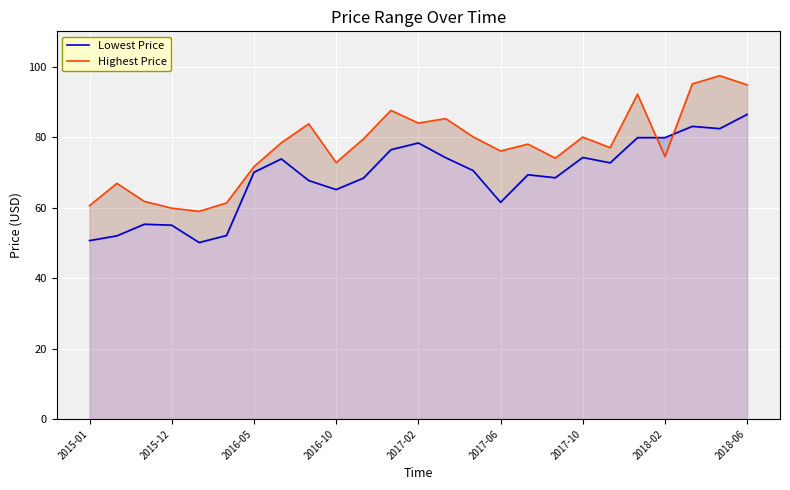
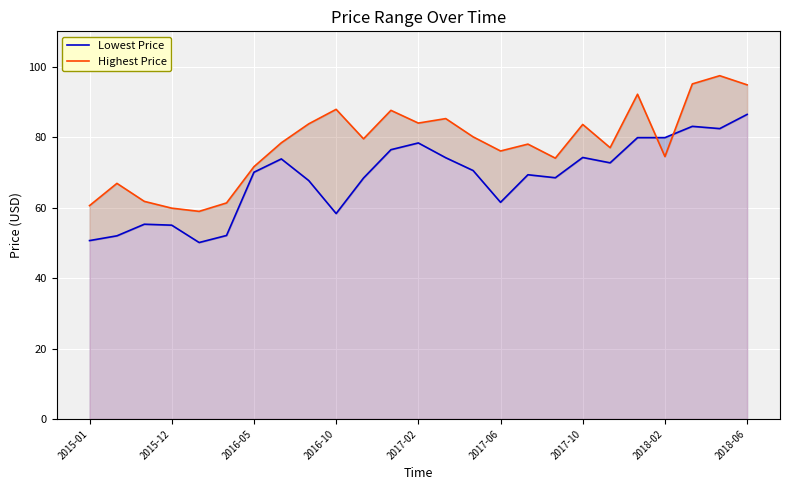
  {
    "Lowest Price": {
      "2015-01": 51,
      "2015-12": 55,
      "2016-05": 70,
-     "2016-10": 65,
+     "2016-10": 58,
      "2017-02": 78,
      "2017-06": 61,
      "2017-10": 74,
      "2018-06": 86
    },
    "Highest Price": {
-     "2016-10": 73,
-     "2017-10": 80,
+     "2016-10": 88,
+     "2017-10": 84,
      "2018-02": 74
    }
  }
